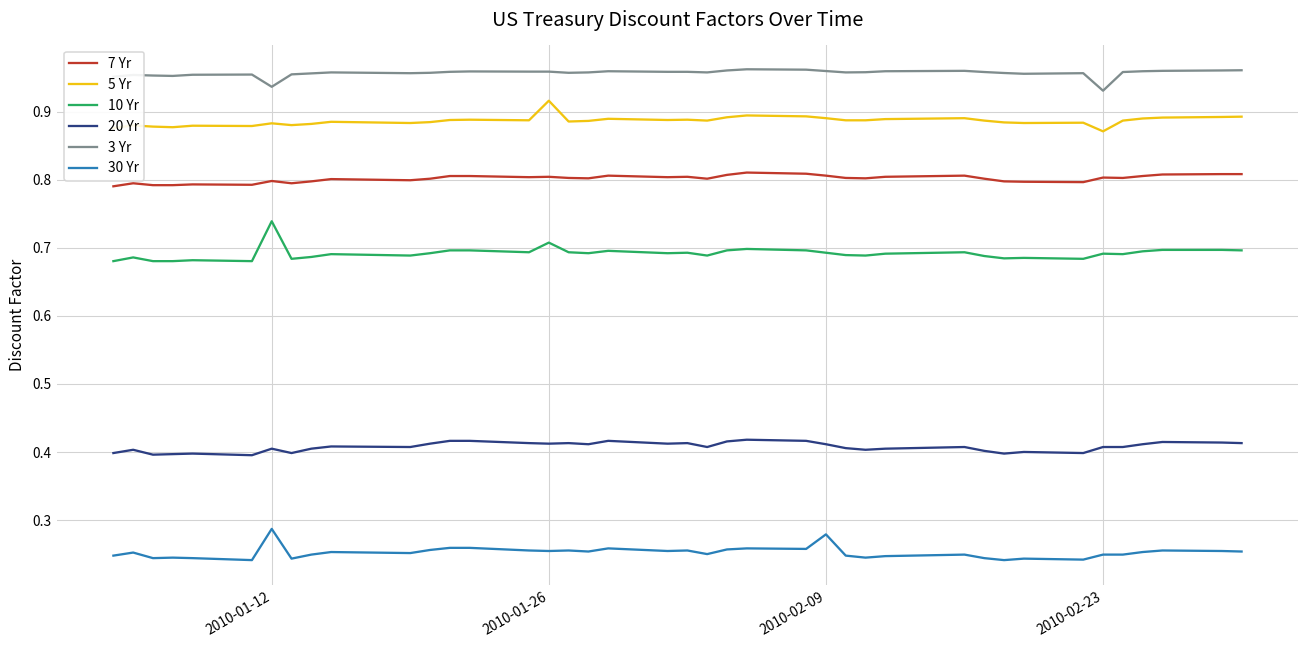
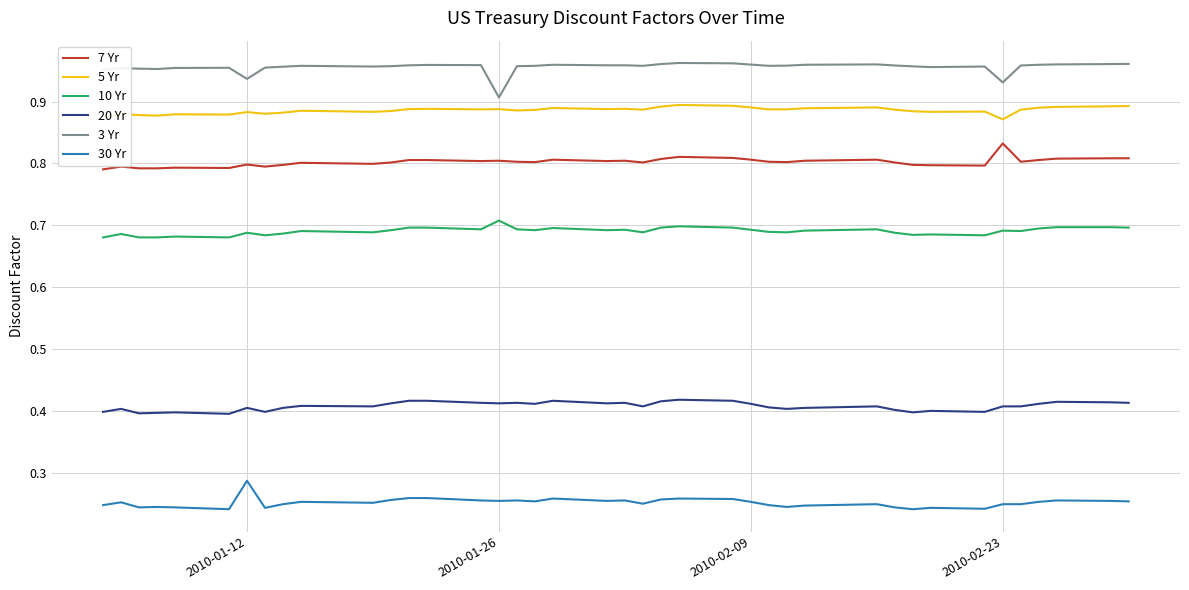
  {
    "7 Yr": {
      "2010-01-12": 0.80,
      "2010-01-26": 0.80,
      "2010-02-09": 0.81,
-     "2010-02-23": 0.80
+     "2010-02-23": 0.83
    },
    "5 Yr": {
      "2010-01-12": 0.88,
-     "2010-01-26": 0.92,
+     "2010-01-26": 0.89,
      "2010-02-09": 0.89,
      "2010-02-23": 0.87
    },
    "10 Yr": {
-     "2010-01-12": 0.74,
+     "2010-01-12": 0.69,
      "2010-01-26": 0.71,
      "2010-02-09": 0.69,
      "2010-02-23": 0.69
    },
    "20 Yr": {
      "2010-01-12": 0.40,
      "2010-01-26": 0.41,
      "2010-02-09": 0.41,
      "2010-02-23": 0.41
    },
    "3 Yr": {
      "2010-01-12": 0.94,
-     "2010-01-26": 0.96,
+     "2010-01-26": 0.91,
      "2010-02-09": 0.96,
      "2010-02-23": 0.93
    },
    "30 Yr": {
      "2010-01-12": 0.29,
      "2010-01-26": 0.25,
-     "2010-02-09": 0.28,
+     "2010-02-09": 0.25,
      "2010-02-23": 0.25
    }
  }
